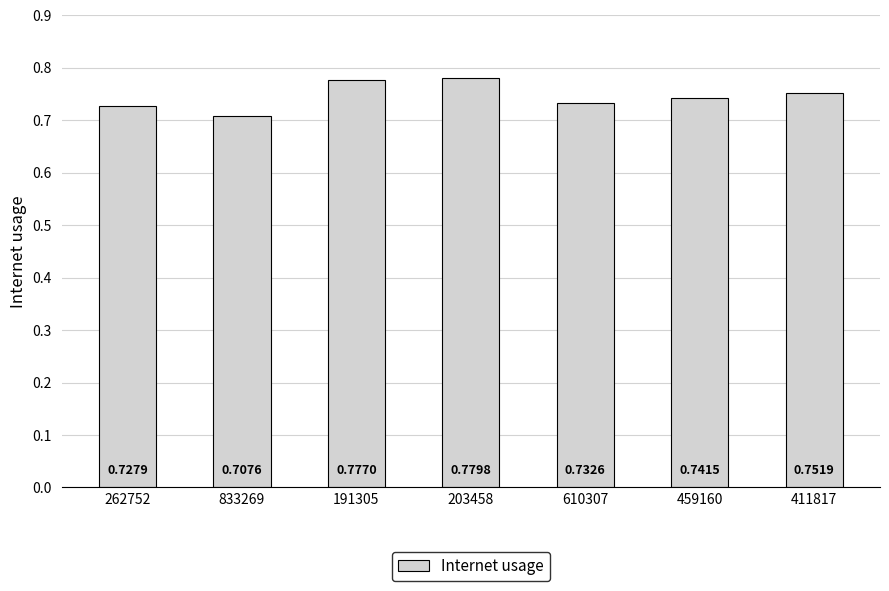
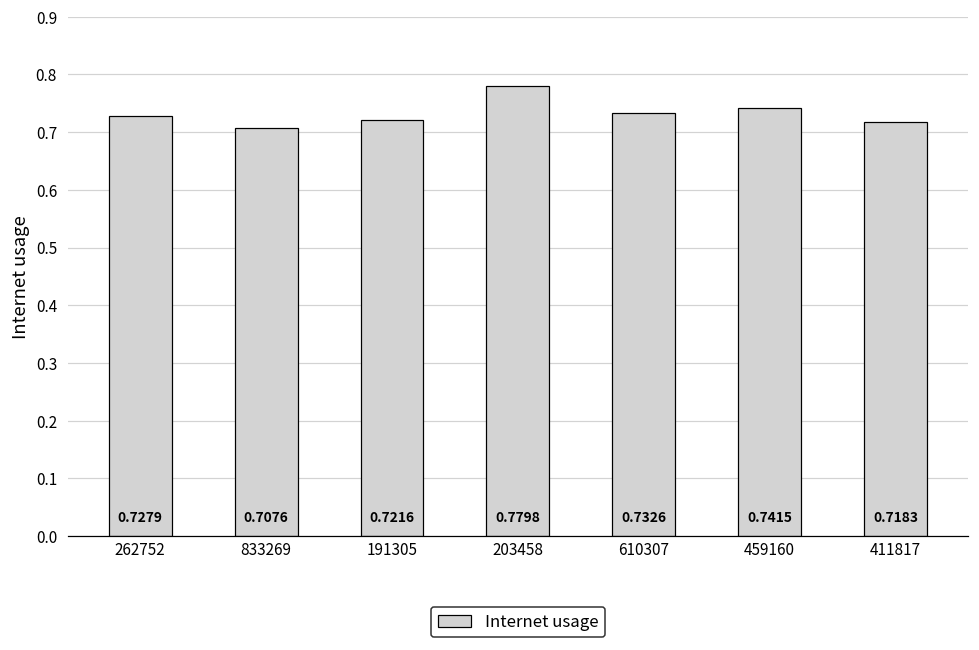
  {
    "262752": 0.7279,
    "833269": 0.7076,
-   "191305": 0.7770,
+   "191305": 0.7216,
    "203458": 0.7798,
    "610307": 0.7326,
    "459160": 0.7415,
-   "411817": 0.7519
+   "411817": 0.7183
  }
